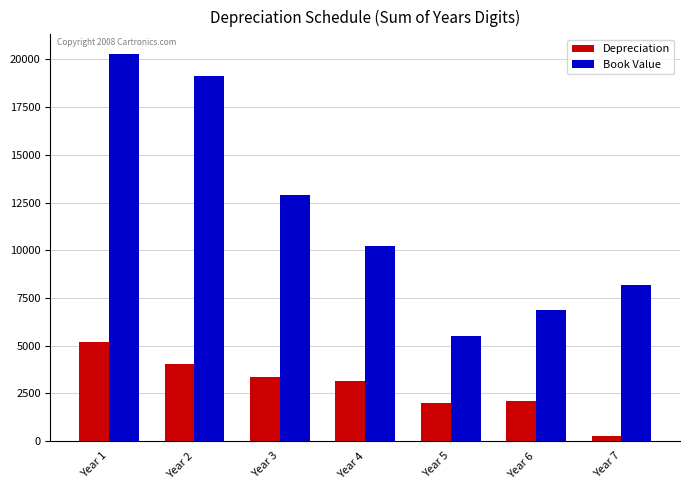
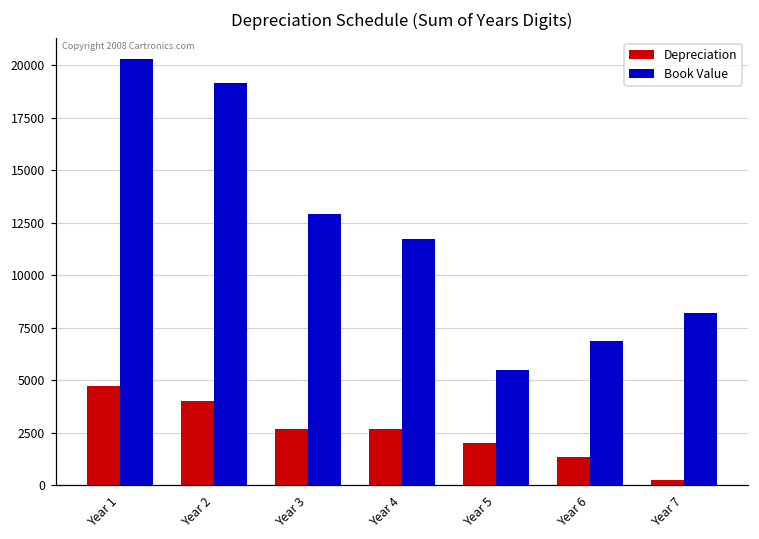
  {
    "Depreciation": {
-     "Year 1": 5200,
+     "Year 1": 4700,
      "Year 2": 4000,
-     "Year 3": 3400,
-     "Year 4": 3100,
+     "Year 3": 2700,
+     "Year 4": 2700,
      "Year 5": 2000,
-     "Year 6": 2100,
+     "Year 6": 1300,
      "Year 7": 300
    },
    "Book Value": {
      "Year 2": 19100,
      "Year 3": 12900,
-     "Year 4": 10200,
+     "Year 4": 11700,
      "Year 5": 5500,
      "Year 6": 6900,
      "Year 7": 8200
    }
  }
